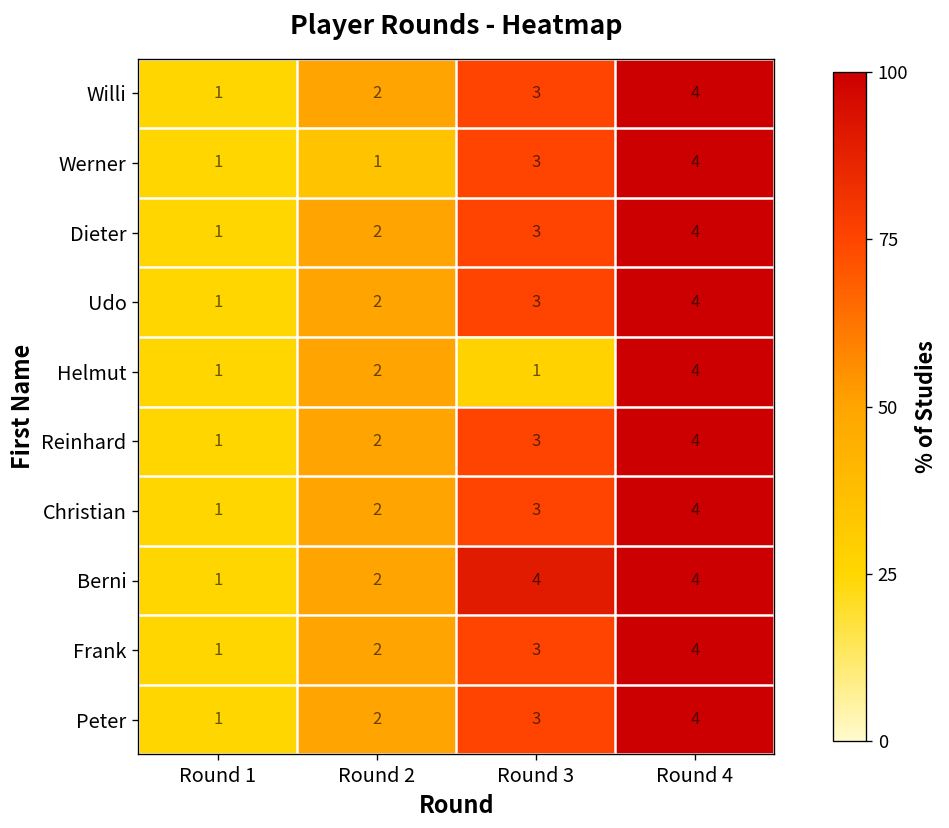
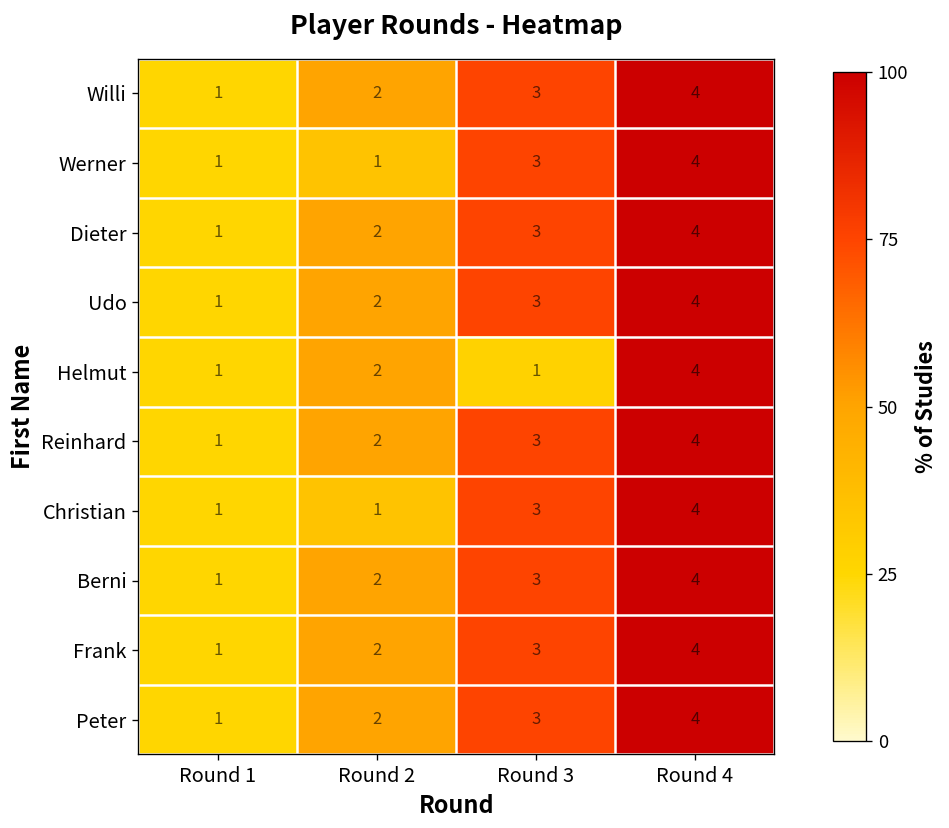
  {
    "Willi": {
      "Round 1": 1,
      "Round 2": 2,
      "Round 3": 3,
      "Round 4": 4
    },
    "Werner": {
      "Round 1": 1,
      "Round 2": 1,
      "Round 3": 3,
      "Round 4": 4
    },
    "Dieter": {
      "Round 1": 1,
      "Round 2": 2,
      "Round 3": 3,
      "Round 4": 4
    },
    "Udo": {
      "Round 1": 1,
      "Round 2": 2,
      "Round 3": 3,
      "Round 4": 4
    },
    "Helmut": {
      "Round 1": 1,
      "Round 2": 2,
      "Round 3": 1,
      "Round 4": 4
    },
    "Reinhard": {
      "Round 1": 1,
      "Round 2": 2,
      "Round 3": 3,
      "Round 4": 4
    },
    "Christian": {
      "Round 1": 1,
-     "Round 2": 2,
+     "Round 2": 1,
      "Round 3": 3,
      "Round 4": 4
    },
    "Berni": {
      "Round 1": 1,
      "Round 2": 2,
-     "Round 3": 4,
+     "Round 3": 3,
      "Round 4": 4
    },
    "Frank": {
      "Round 1": 1,
      "Round 2": 2,
      "Round 3": 3,
      "Round 4": 4
    },
    "Peter": {
      "Round 1": 1,
      "Round 2": 2,
      "Round 3": 3,
      "Round 4": 4
    }
  }
